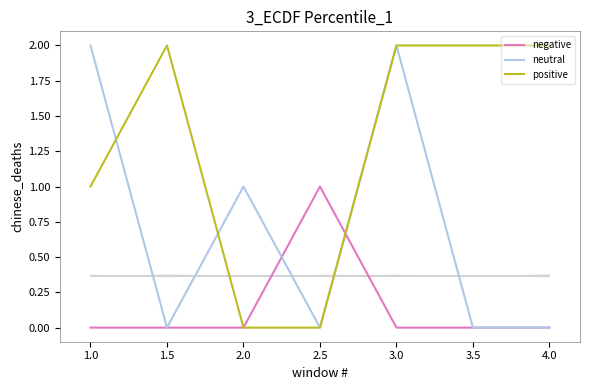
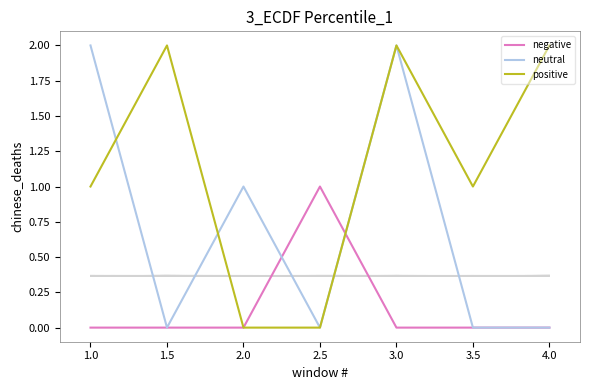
  {
    "negative": {
      "1.0": 0,
      "2.5": 1,
      "3.0": 0
    },
    "positive": {
      "1.0": 1,
      "1.5": 2,
-     "3.5": 2
+     "3.5": 1
    }
  }
